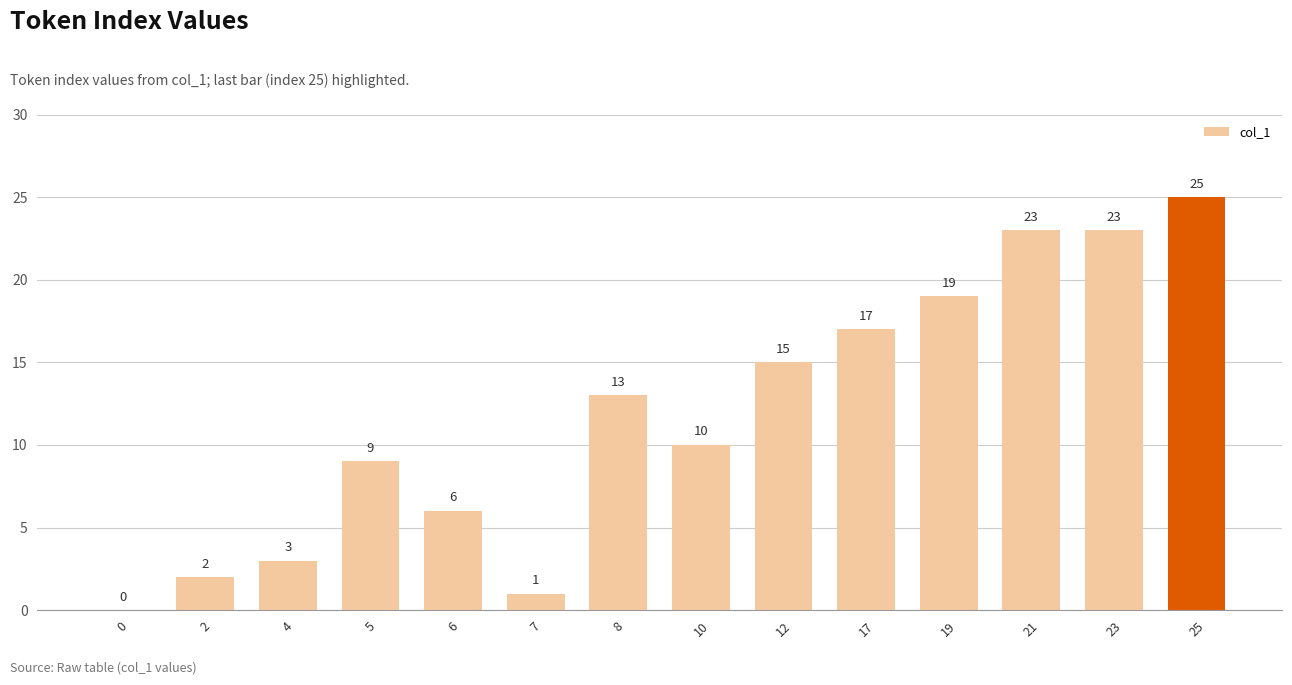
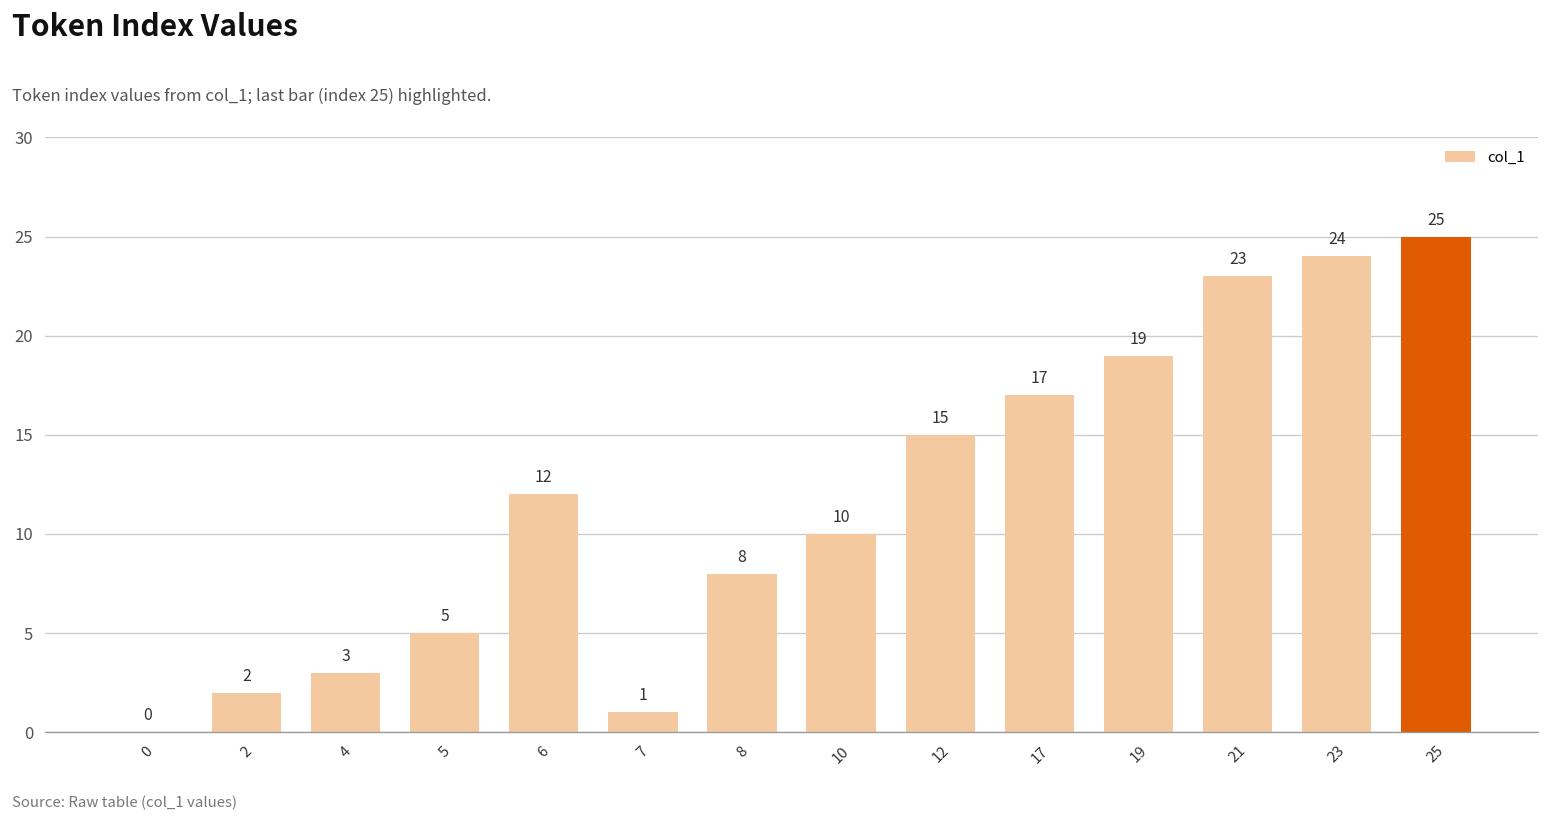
  {
    "0": 0,
    "2": 2,
    "4": 3,
-   "5": 9,
-   "6": 6,
+   "5": 5,
+   "6": 12,
    "7": 1,
-   "8": 13,
+   "8": 8,
    "10": 10,
    "12": 15,
    "17": 17,
    "19": 19,
    "21": 23,
-   "23": 23,
+   "23": 24,
    "25": 25
  }
